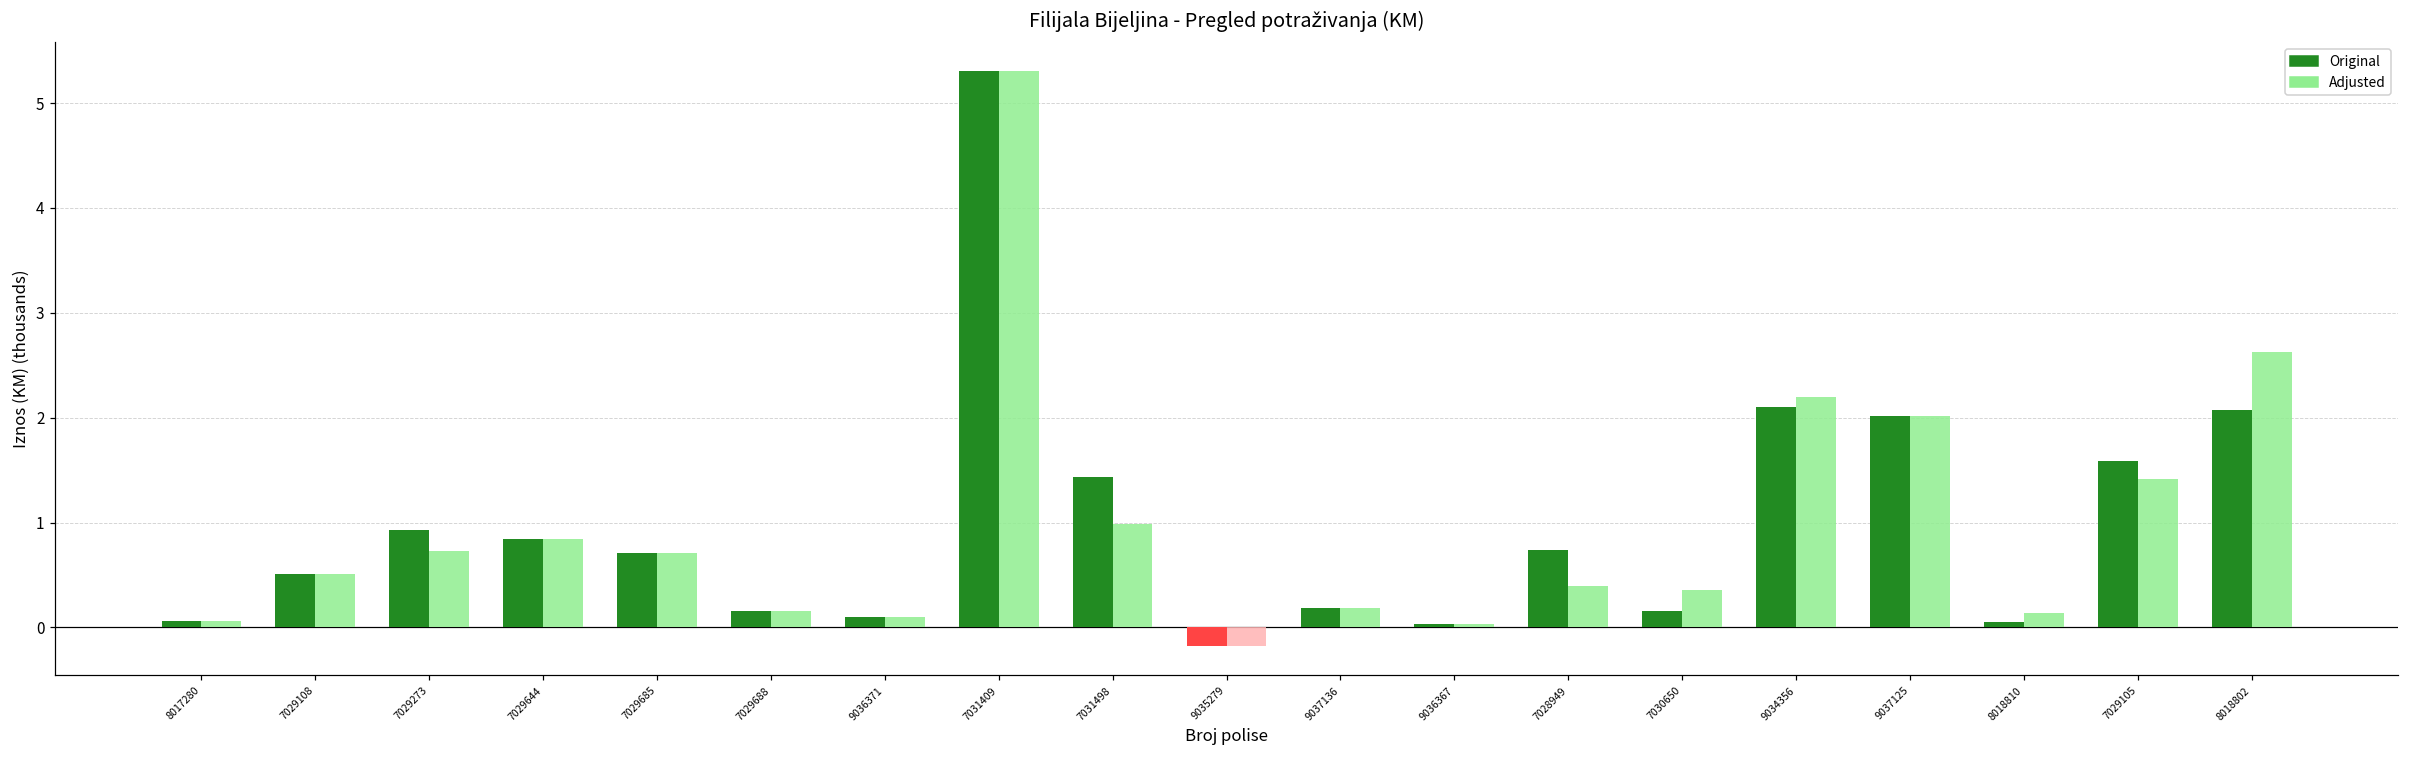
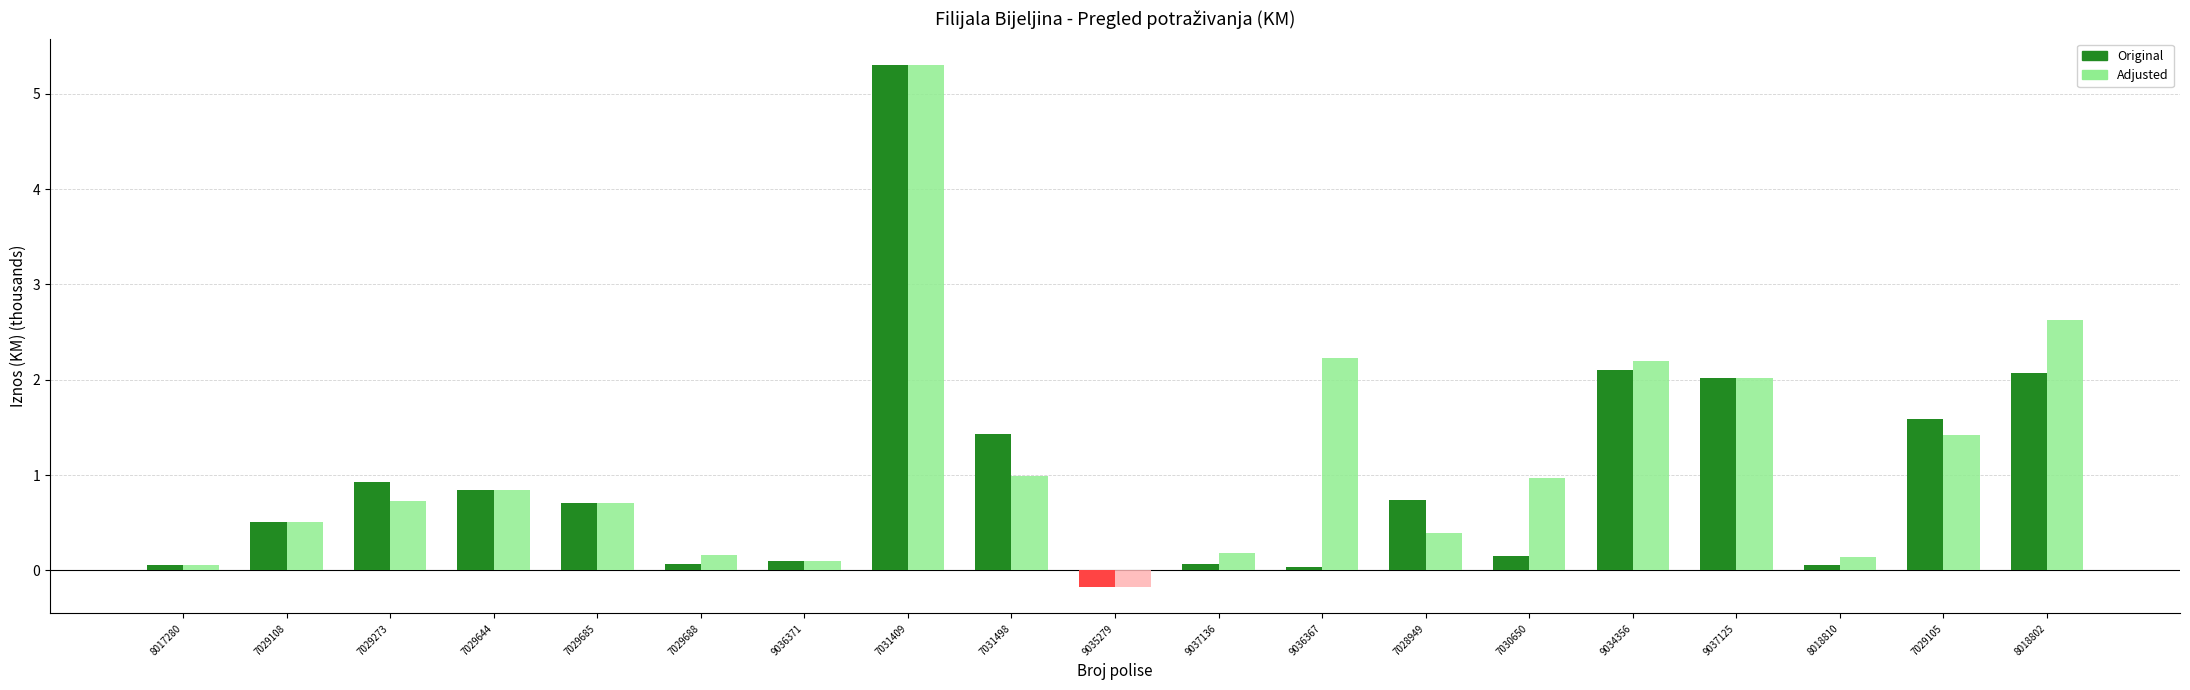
  {
    "Original": {
      "8017280": 0.1,
      "7029108": 0.5,
      "7029273": 0.9,
      "7029644": 0.8,
      "7029685": 0.7,
-     "7029688": 0.2,
+     "7029688": 0.1,
      "9036371": 0.1,
      "7031409": 5.3,
      "7031498": 1.4,
      "9035279": -0.2,
-     "9037136": 0.2,
+     "9037136": 0.1,
      "9036367": 0.0,
      "7028949": 0.7,
      "7030650": 0.2,
      "9034356": 2.1,
      "9037125": 2.0,
      "8018810": 0.1,
      "7029105": 1.6,
      "8018802": 2.1
    },
    "Adjusted": {
      "8017280": 0.1,
      "7029108": 0.5,
      "7029273": 0.7,
      "7029644": 0.8,
      "7029685": 0.7,
      "7029688": 0.2,
      "9036371": 0.1,
      "7031409": 5.3,
      "7031498": 1.0,
      "9035279": -0.2,
      "9037136": 0.2,
-     "9036367": 0.0,
+     "9036367": 2.2,
      "7028949": 0.4,
-     "7030650": 0.4,
+     "7030650": 1.0,
      "9034356": 2.2,
      "9037125": 2.0,
      "8018810": 0.1,
      "7029105": 1.4,
      "8018802": 2.6
    }
  }
